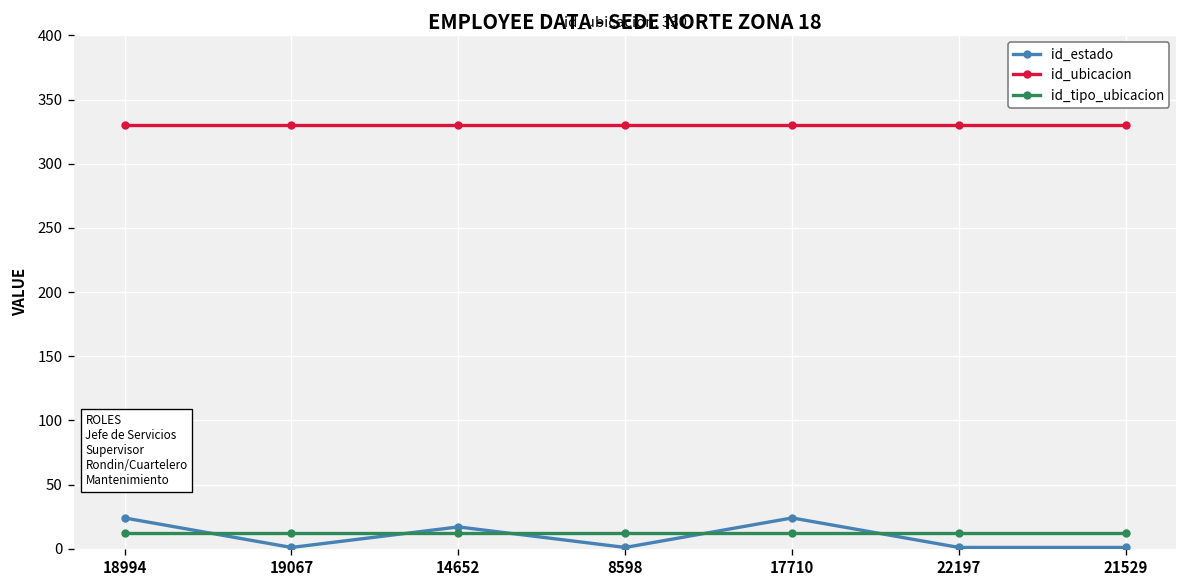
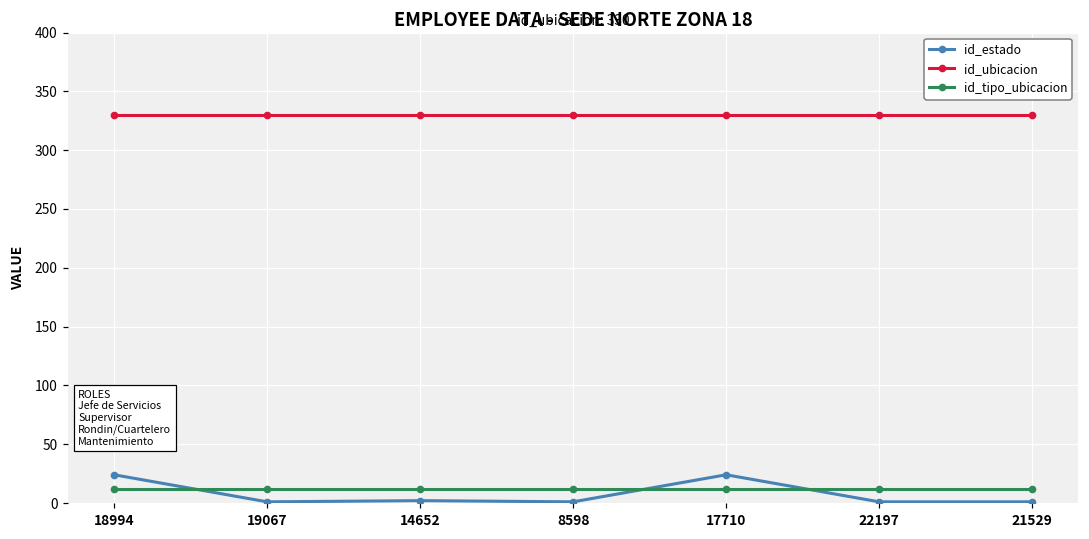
  {
    "id_estado": {
      "18994": 24,
      "19067": 1,
-     "14652": 17,
+     "14652": 2,
      "8598": 1,
      "17710": 24,
      "22197": 1,
      "21529": 1
    },
    "id_ubicacion": {
      "18994": 330,
      "19067": 330,
      "14652": 330,
      "8598": 330,
      "17710": 330,
      "22197": 330,
      "21529": 330
    },
    "id_tipo_ubicacion": {
      "18994": 12,
      "19067": 12,
      "14652": 12,
      "8598": 12,
      "17710": 12,
      "22197": 12,
      "21529": 12
    }
  }
